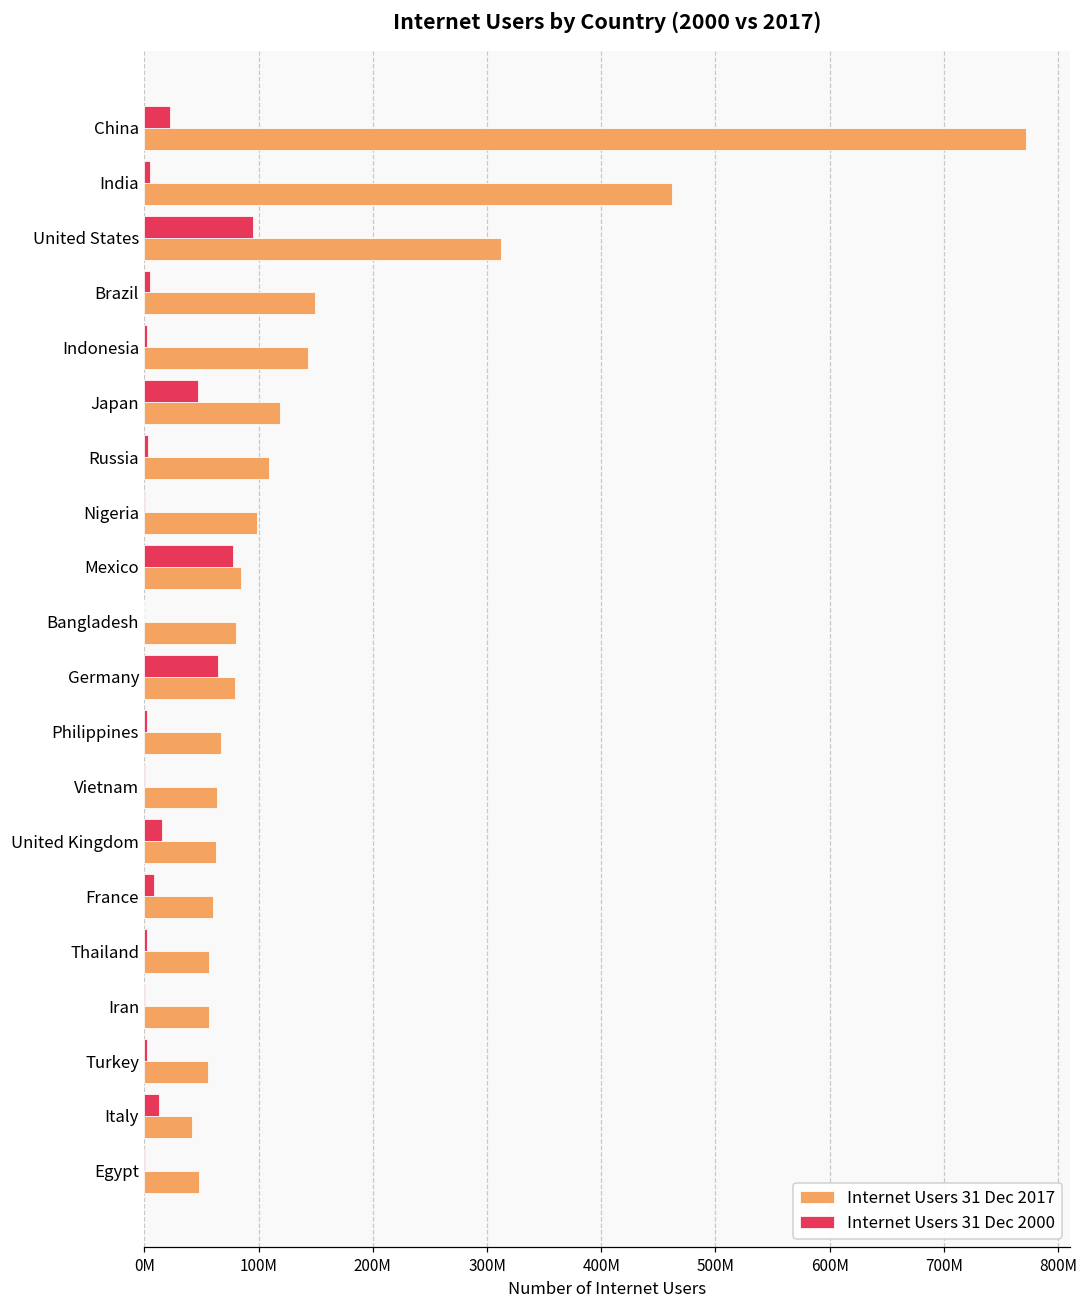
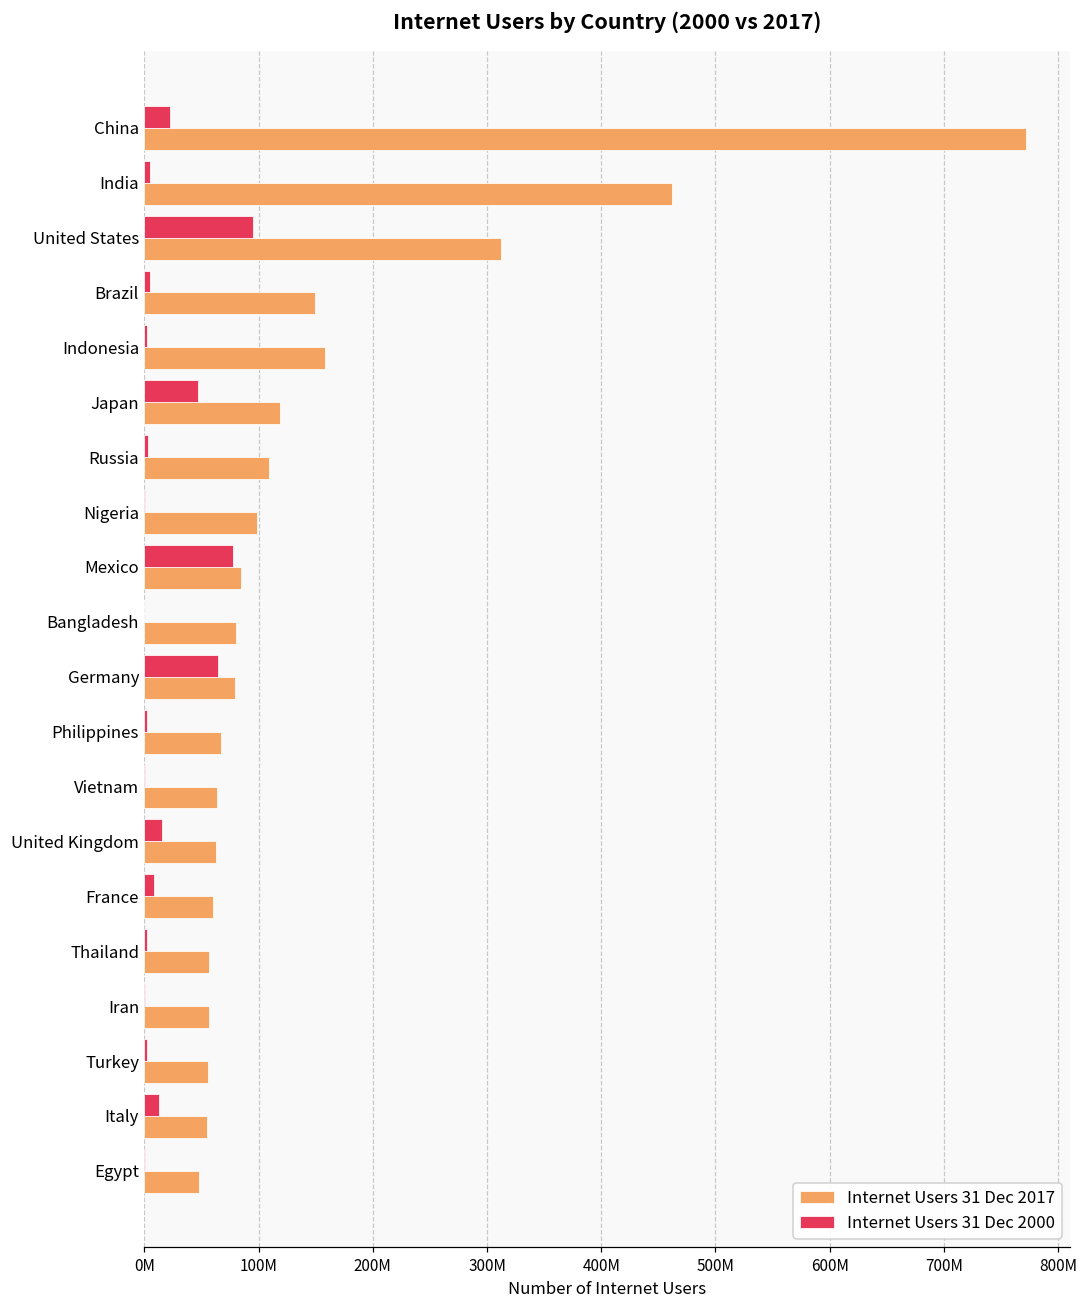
  {
    "Internet Users 31 Dec 2017": {
      "China": 772000000,
      "India": 462000000,
      "United States": 312000000,
      "Brazil": 149000000,
-     "Indonesia": 143000000,
+     "Indonesia": 158000000,
      "Japan": 119000000,
      "Russia": 110000000,
      "Nigeria": 98000000,
      "Mexico": 85000000,
      "Bangladesh": 80000000,
      "Germany": 79000000,
      "Philippines": 67000000,
      "Vietnam": 64000000,
      "United Kingdom": 63000000,
      "France": 60000000,
      "Thailand": 57000000,
      "Iran": 57000000,
      "Turkey": 56000000,
-     "Italy": 42000000,
+     "Italy": 55000000,
      "Egypt": 48000000
    },
    "Internet Users 31 Dec 2000": {
      "China": 23000000,
      "India": 5000000,
      "United States": 95000000,
      "Brazil": 5000000,
      "Japan": 47000000,
      "Russia": 3000000,
      "Mexico": 78000000,
      "Germany": 65000000,
      "United Kingdom": 15000000,
      "France": 9000000,
      "Italy": 13000000
    }
  }
